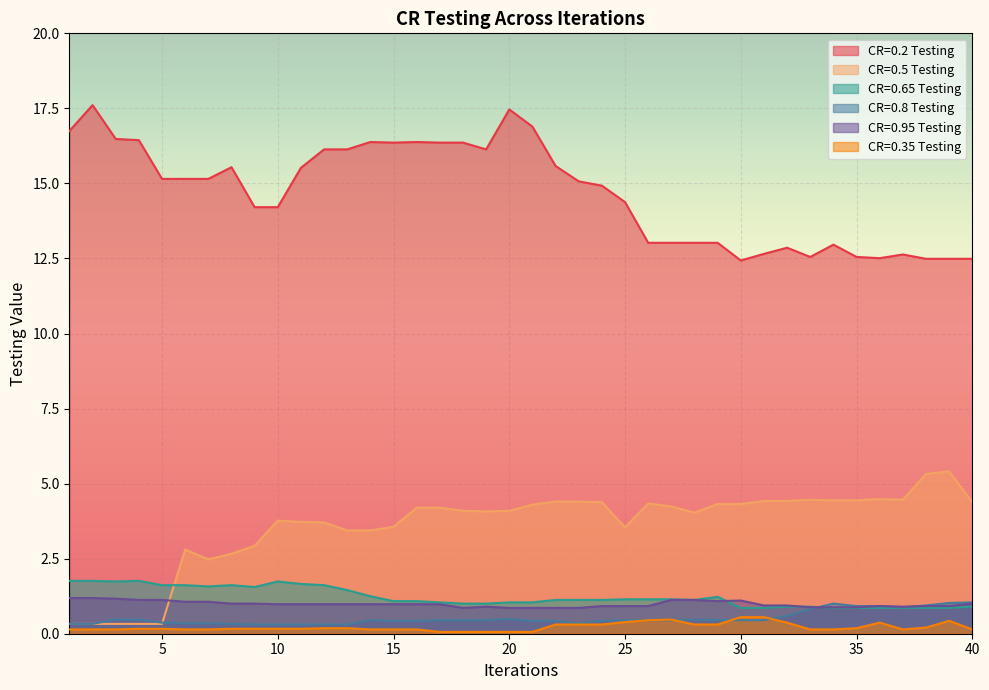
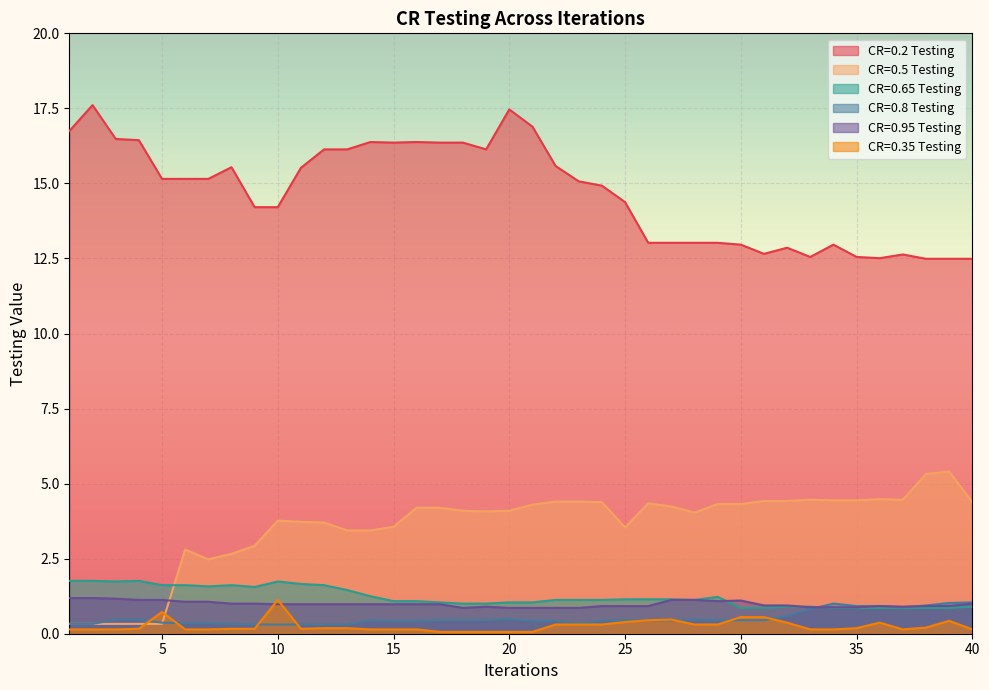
  {
    "CR=0.2 Testing": {
      "5": 15.2,
      "10": 14.2,
      "15": 16.4,
      "20": 17.5,
      "25": 14.4,
-     "30": 12.4,
+     "30": 13.0,
      "35": 12.6,
      "40": 12.5
    },
    "CR=0.5 Testing": {
      "10": 3.8,
      "15": 3.6,
      "20": 4.1,
      "25": 3.5,
      "30": 4.3,
      "35": 4.4,
      "40": 4.4
    },
    "CR=0.35 Testing": {
-     "5": 0.2,
-     "10": 0.2,
+     "5": 0.7,
+     "10": 1.1,
      "15": 0.1,
      "20": 0.1,
      "30": 0.6,
      "35": 0.2,
      "40": 0.1
    }
  }
